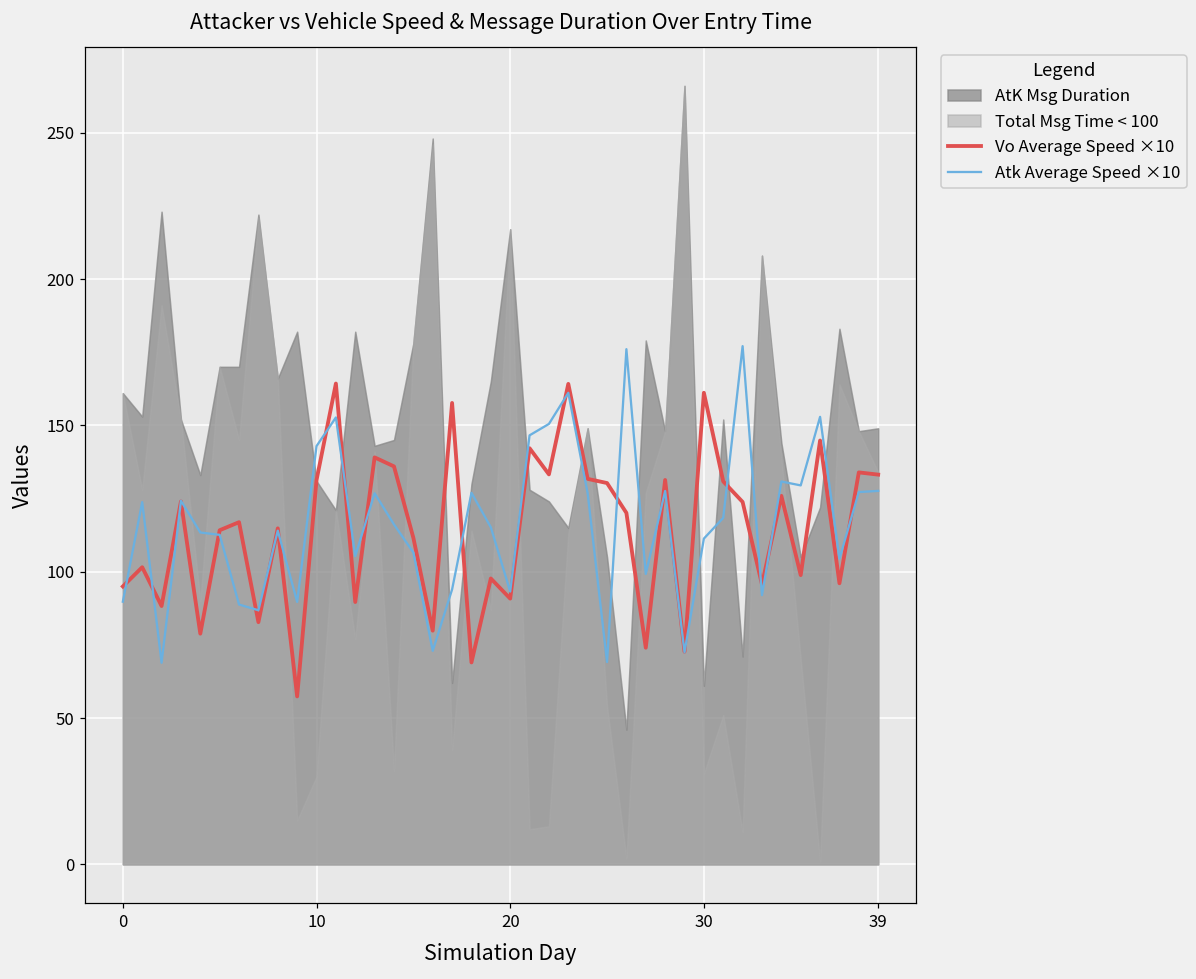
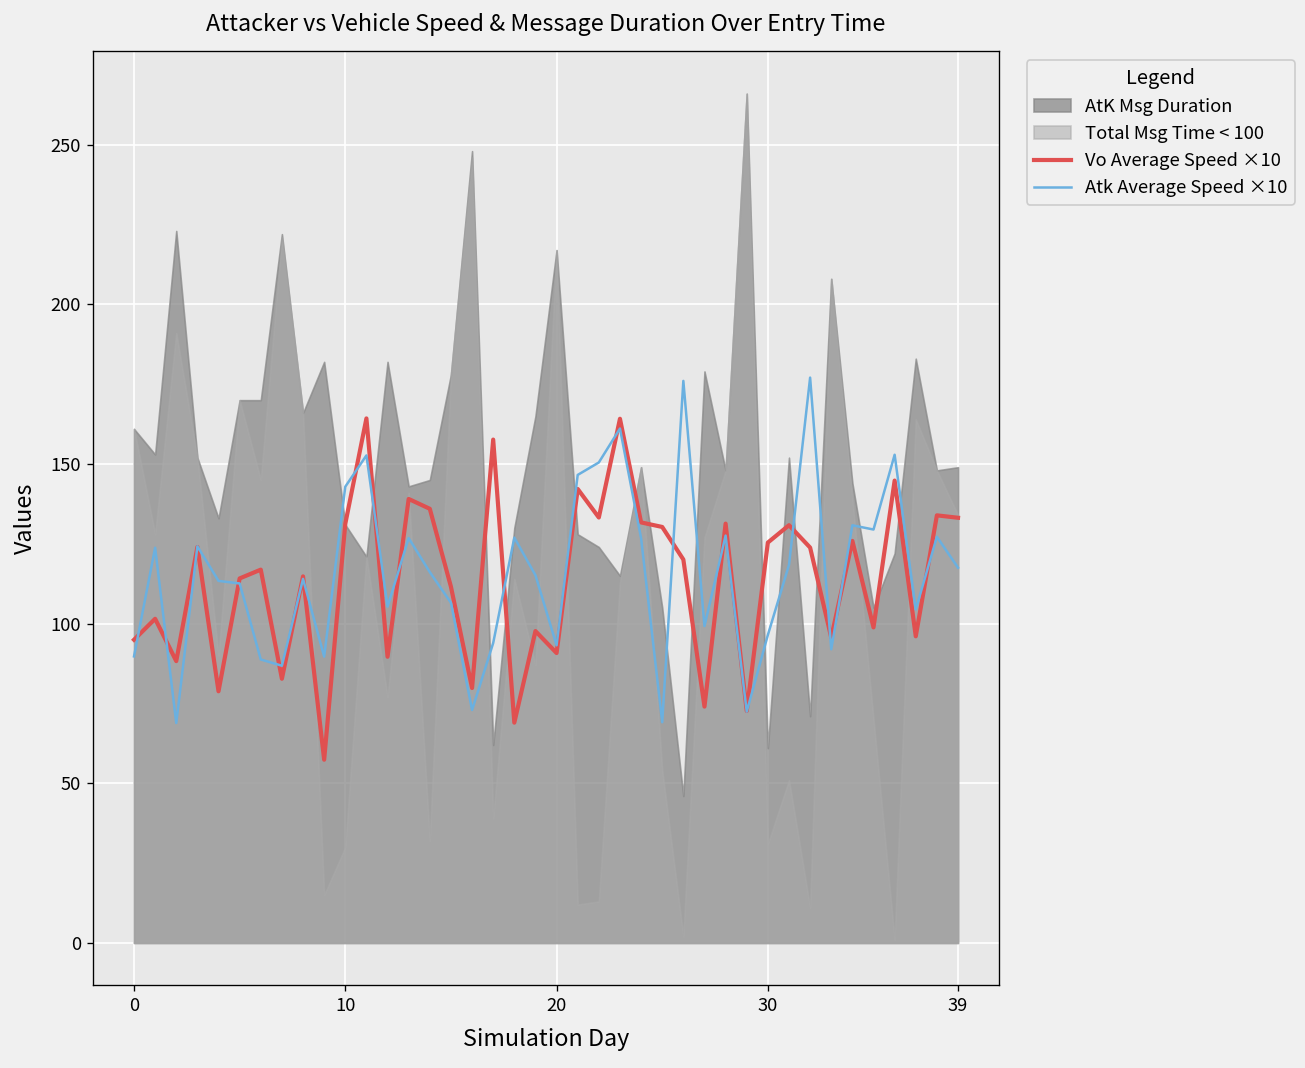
  {
    "Vo Average Speed ×10": {
      "0": 95,
      "20": 91,
-     "30": 161
+     "30": 125
    },
    "Atk Average Speed ×10": {
      "0": 90,
      "10": 143,
      "20": 93,
-     "30": 111,
-     "39": 128
+     "30": 96,
+     "39": 118
    }
  }
